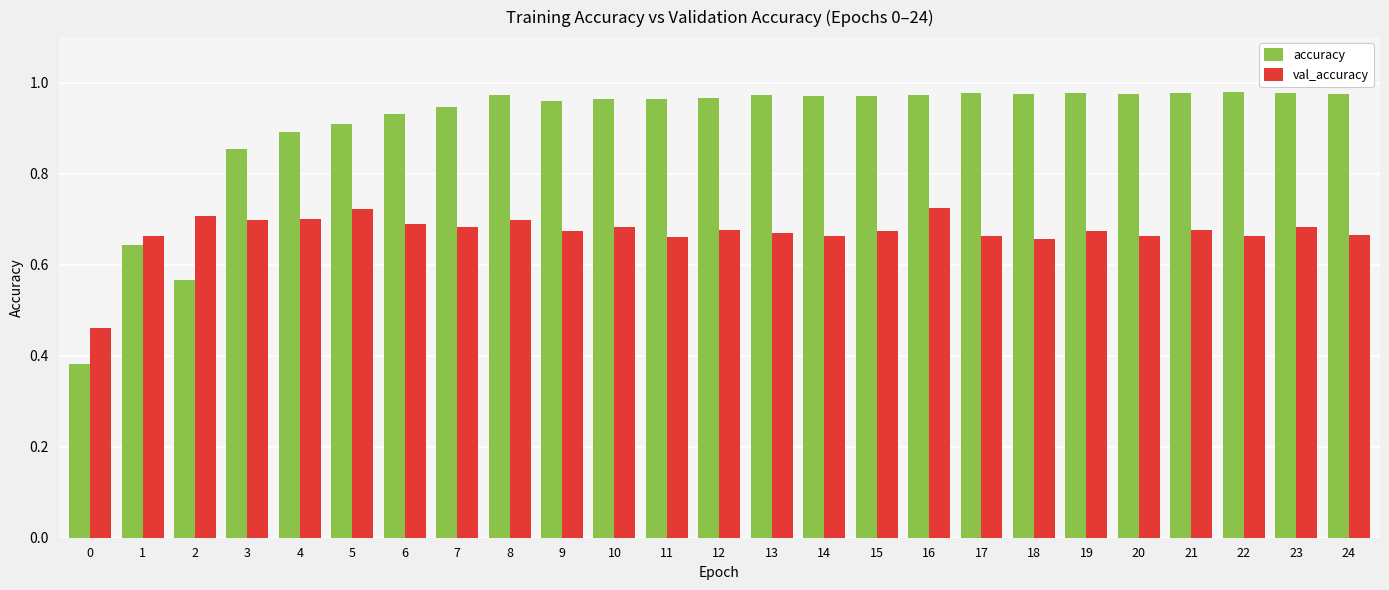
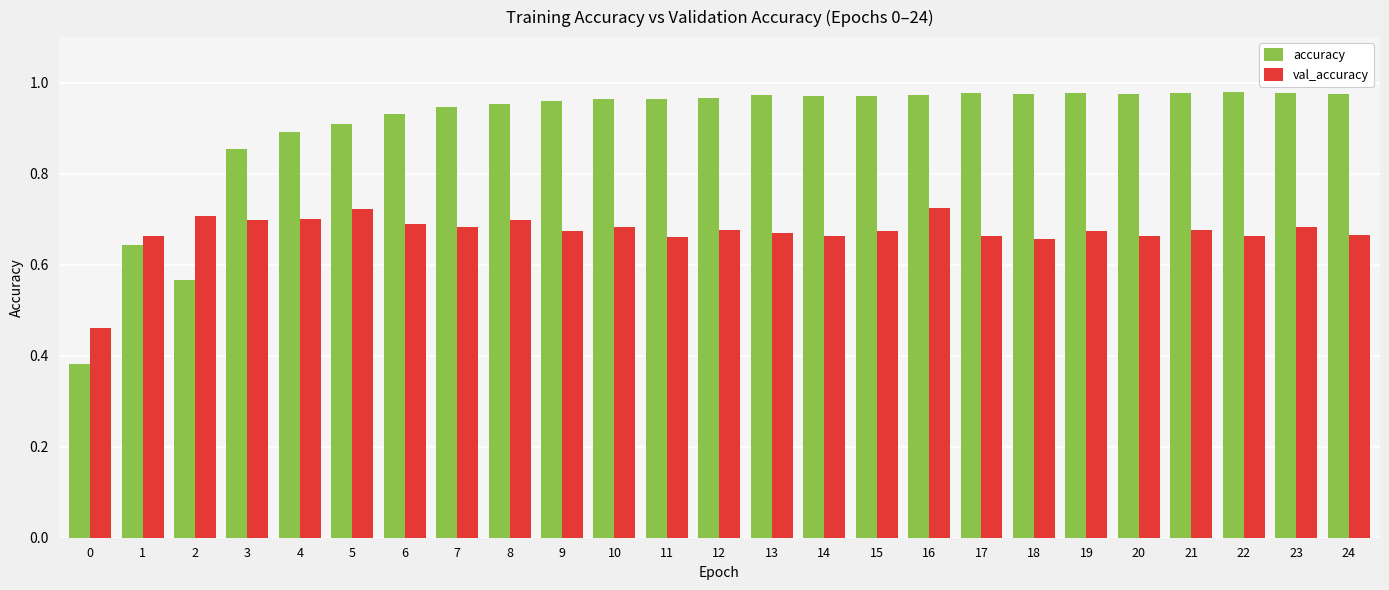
  {
    "accuracy": {
      "0": 0.38,
      "1": 0.64,
      "2": 0.57,
      "3": 0.85,
      "4": 0.89,
      "5": 0.91,
      "6": 0.93,
      "7": 0.95,
-     "8": 0.97,
+     "8": 0.95,
      "9": 0.96,
      "10": 0.96,
      "11": 0.96,
      "12": 0.97,
      "13": 0.97,
      "14": 0.97,
      "15": 0.97,
      "16": 0.97,
      "17": 0.98,
      "18": 0.98,
      "19": 0.98,
      "20": 0.98,
      "21": 0.98,
      "22": 0.98,
      "23": 0.98,
      "24": 0.98
    },
    "val_accuracy": {
      "0": 0.46,
      "1": 0.66,
      "2": 0.71,
      "3": 0.70,
      "4": 0.70,
      "5": 0.72,
      "6": 0.69,
      "7": 0.68,
      "8": 0.70,
      "9": 0.67,
      "10": 0.68,
      "11": 0.66,
      "12": 0.68,
      "13": 0.67,
      "14": 0.66,
      "15": 0.67,
      "16": 0.72,
      "17": 0.66,
      "18": 0.66,
      "19": 0.67,
      "20": 0.66,
      "21": 0.68,
      "22": 0.66,
      "23": 0.68,
      "24": 0.67
    }
  }
